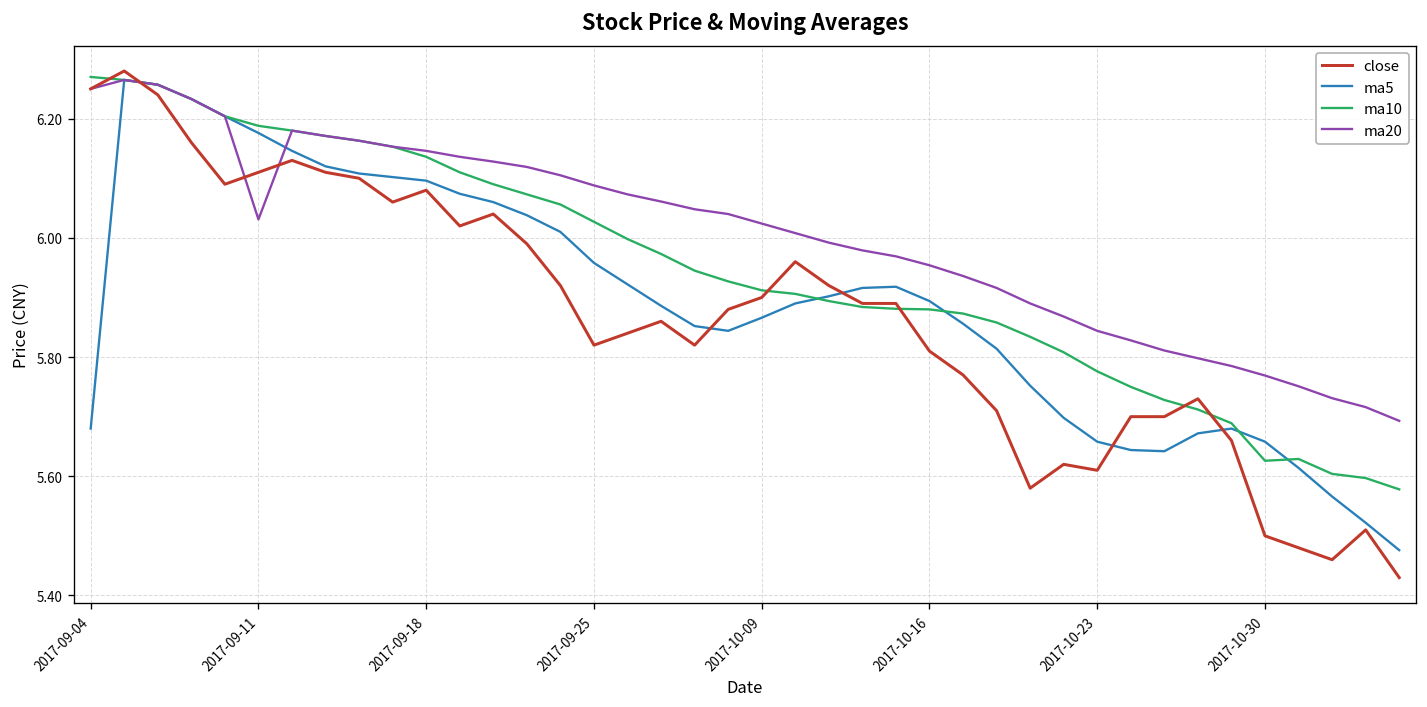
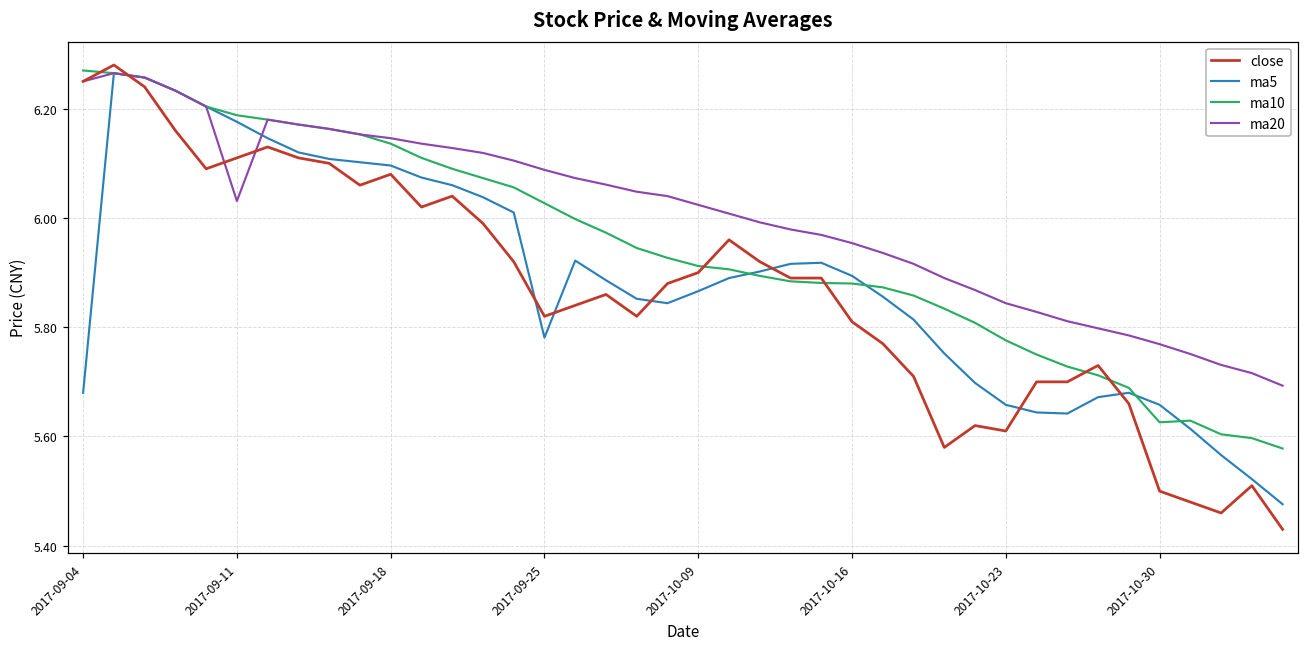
  {
    "close": {
      "2017-09-11": 6.11,
      "2017-09-18": 6.08,
      "2017-09-25": 5.82,
      "2017-10-09": 5.90,
      "2017-10-16": 5.81,
      "2017-10-23": 5.61,
      "2017-10-30": 5.50
    },
    "ma5": {
      "2017-09-04": 5.68,
      "2017-09-11": 6.18,
      "2017-09-18": 6.10,
-     "2017-09-25": 5.96,
+     "2017-09-25": 5.78,
      "2017-10-09": 5.87,
      "2017-10-16": 5.89,
      "2017-10-23": 5.66,
      "2017-10-30": 5.66
    },
    "ma10": {
      "2017-09-04": 6.27,
      "2017-09-11": 6.19,
      "2017-09-18": 6.14,
      "2017-09-25": 6.03,
      "2017-10-09": 5.91,
      "2017-10-16": 5.88,
      "2017-10-23": 5.78,
      "2017-10-30": 5.63
    },
    "ma20": {
      "2017-09-11": 6.03,
      "2017-09-18": 6.15,
      "2017-09-25": 6.09,
      "2017-10-09": 6.02,
      "2017-10-16": 5.95,
      "2017-10-23": 5.84,
      "2017-10-30": 5.77
    }
  }
